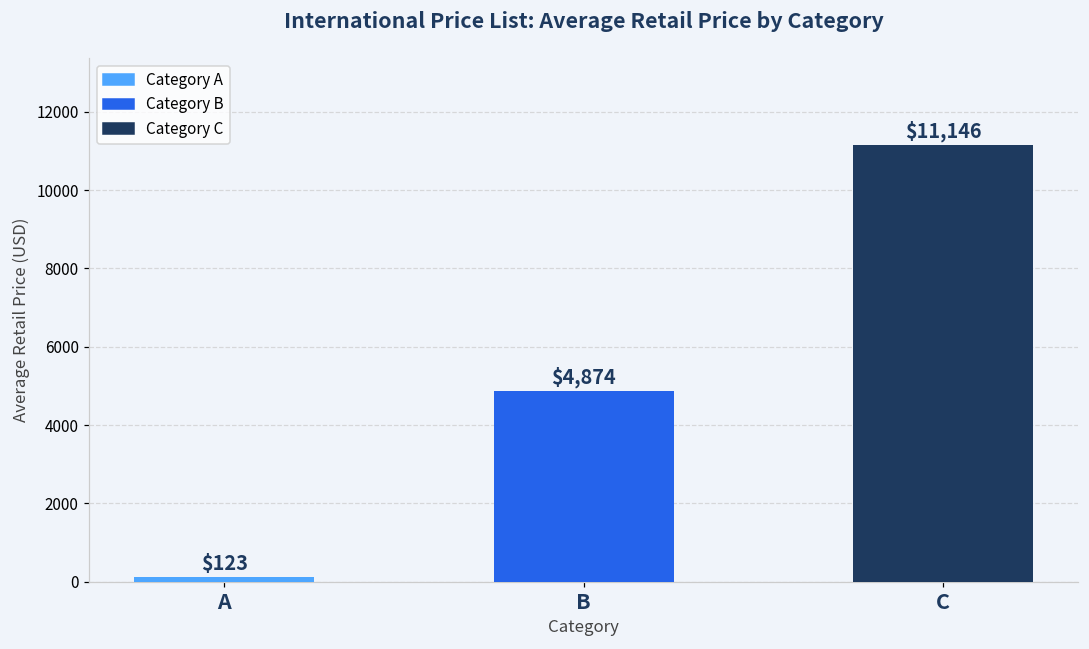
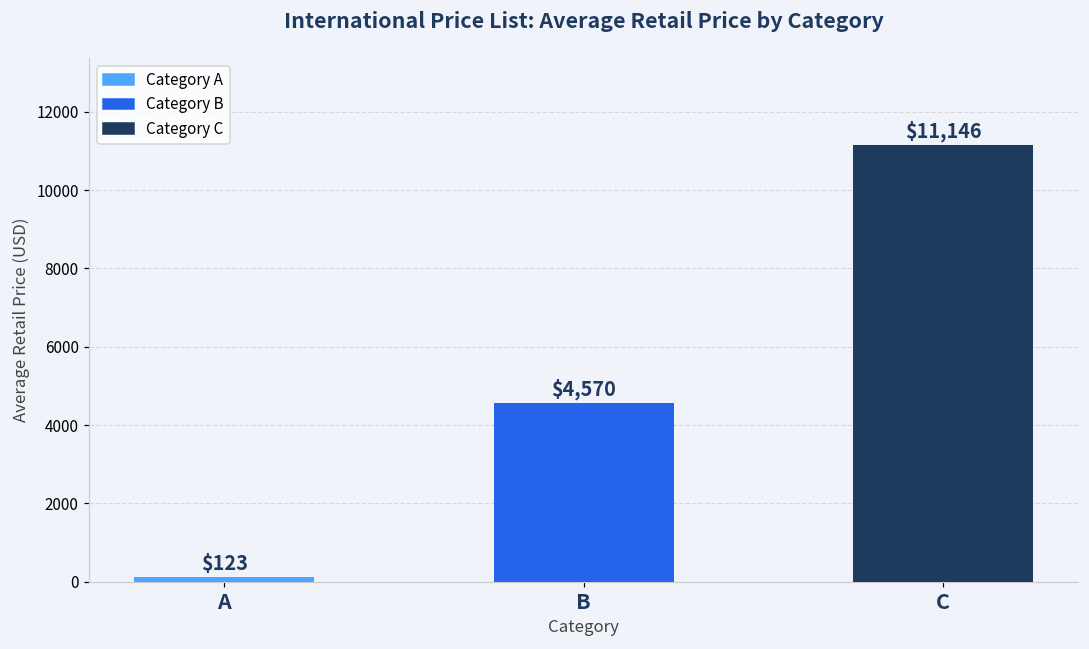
  {
    "A": "$123",
-   "B": "$4,874",
+   "B": "$4,570",
    "C": "$11,146"
  }
